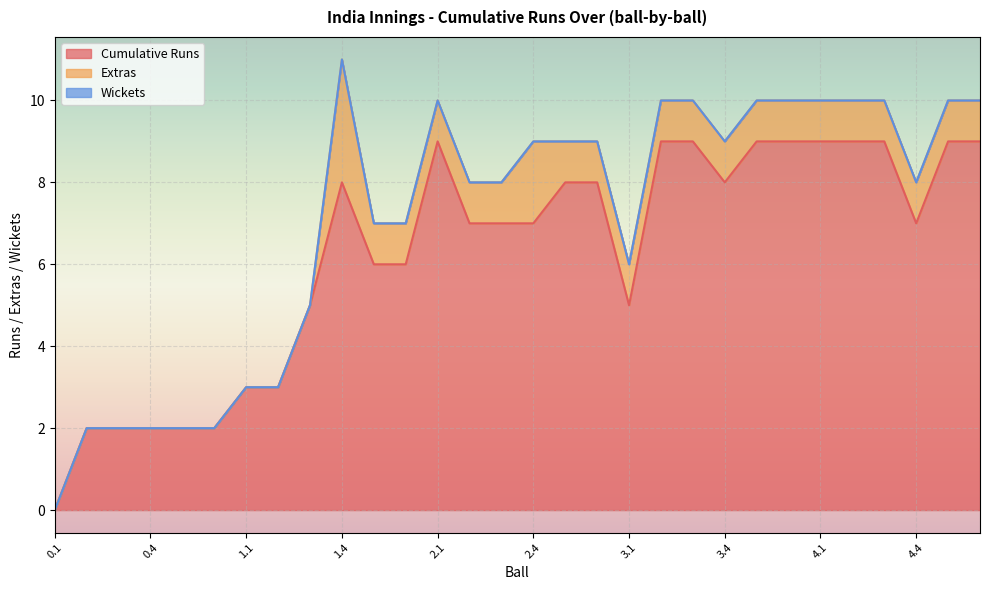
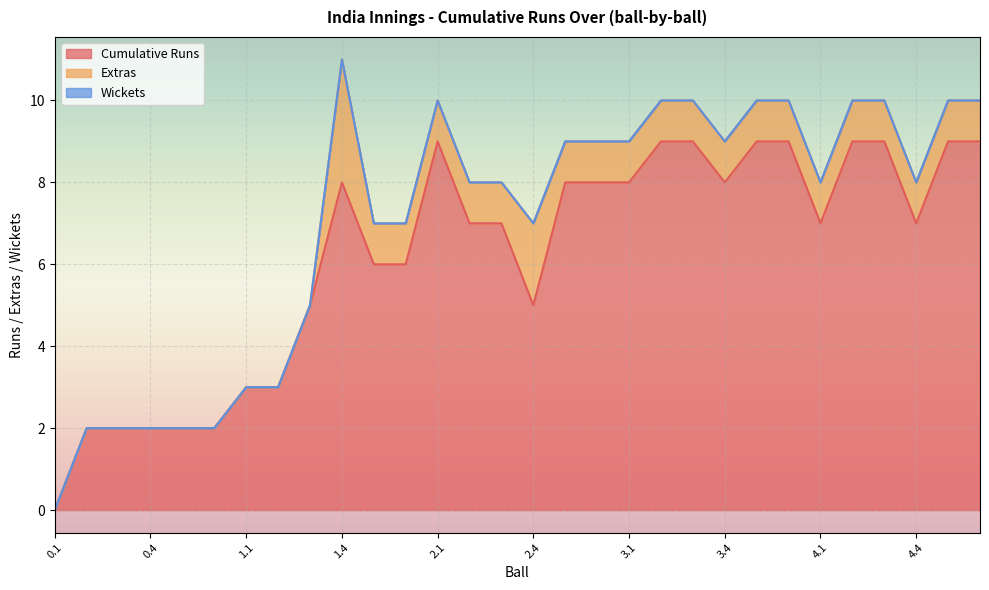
  {
    "Cumulative Runs": {
      "1.4": 8,
      "2.1": 9,
-     "2.4": 7,
-     "3.1": 5,
+     "2.4": 5,
+     "3.1": 8,
      "3.4": 8,
-     "4.1": 9,
+     "4.1": 7,
      "4.4": 7
    }
  }
